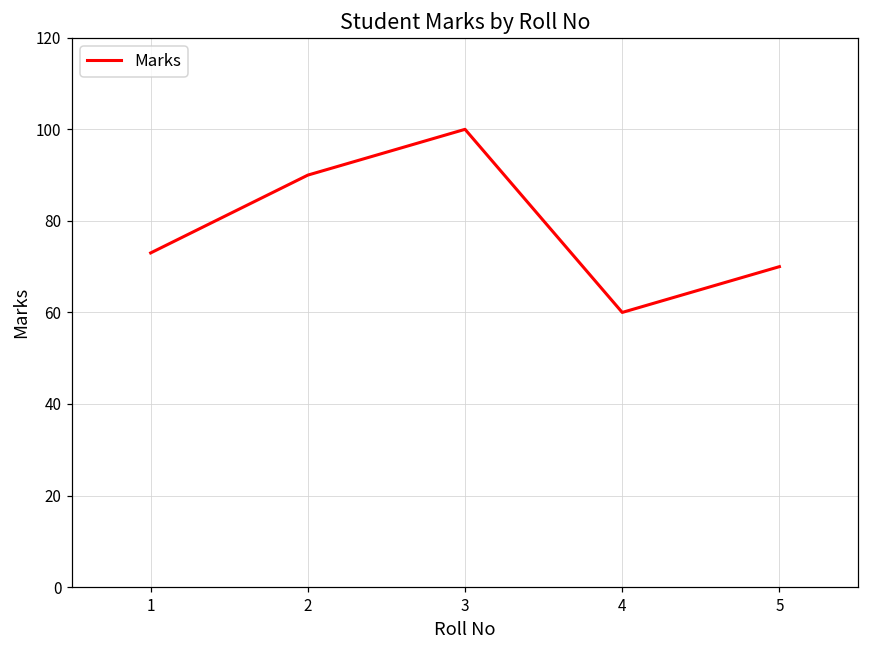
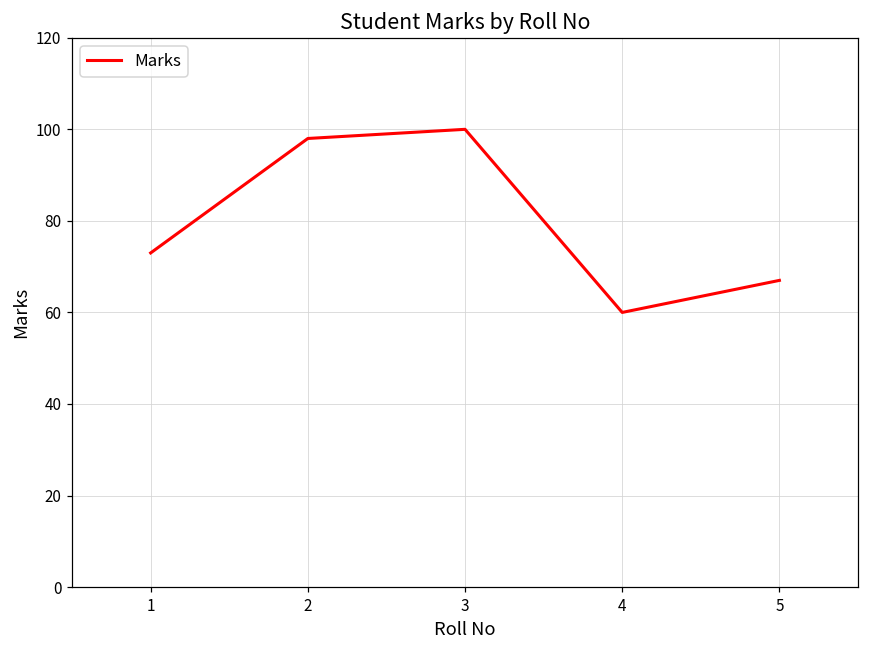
  {
    "1": 73,
-   "2": 90,
+   "2": 98,
    "3": 100,
    "4": 60,
-   "5": 70
+   "5": 67
  }
